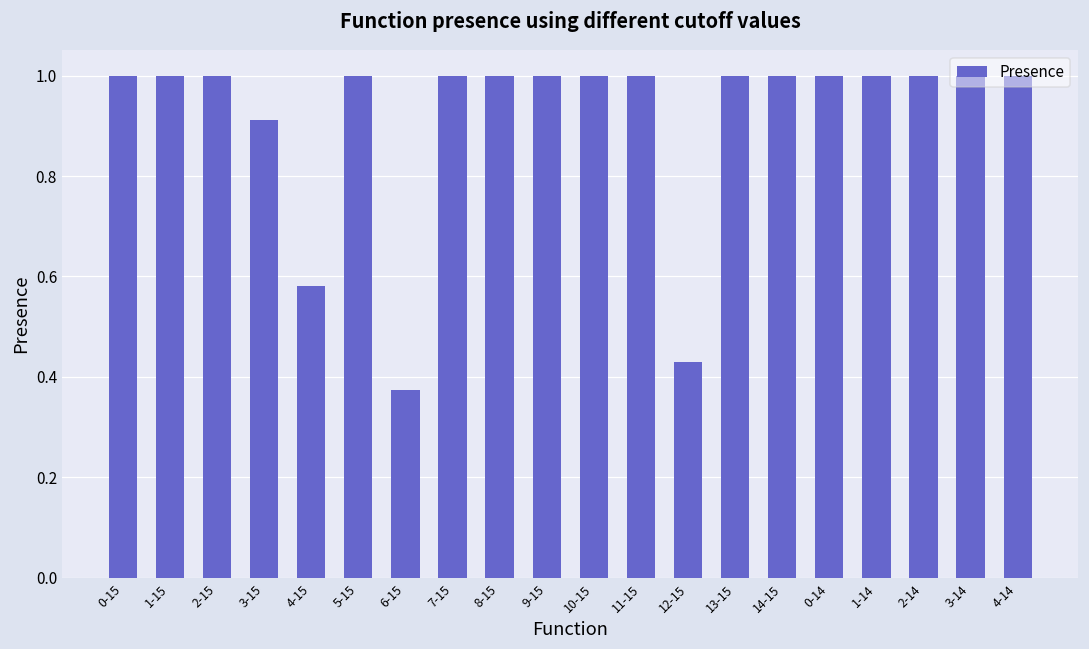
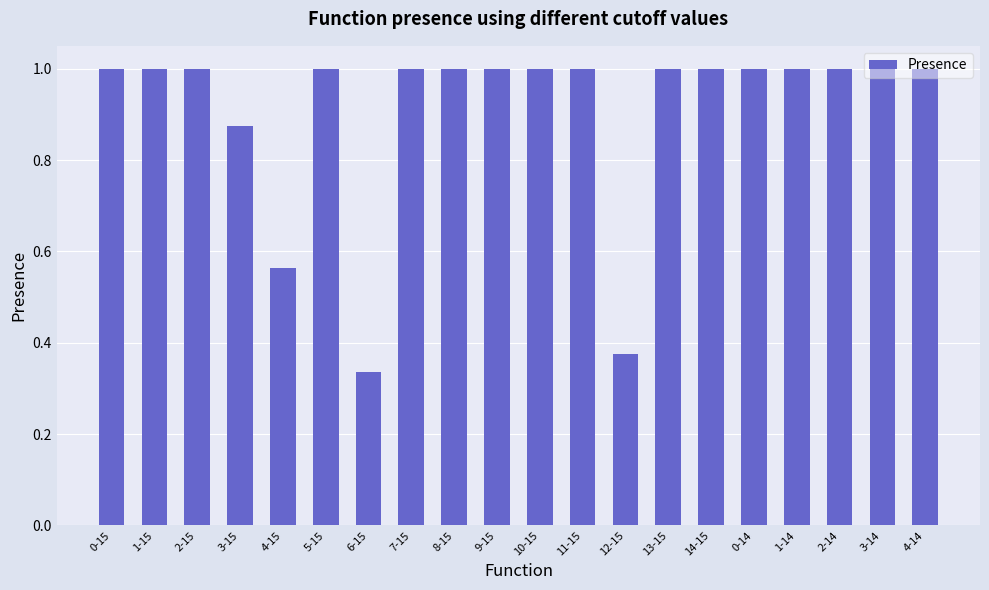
  {
    "0-15": 1.00,
    "1-15": 1.00,
    "2-15": 1.00,
-   "3-15": 0.91,
-   "4-15": 0.58,
+   "3-15": 0.88,
+   "4-15": 0.56,
    "5-15": 1.00,
-   "6-15": 0.38,
+   "6-15": 0.34,
    "7-15": 1.00,
    "8-15": 1.00,
    "9-15": 1.00,
    "10-15": 1.00,
    "11-15": 1.00,
-   "12-15": 0.43,
+   "12-15": 0.38,
    "13-15": 1.00,
    "14-15": 1.00,
    "0-14": 1.00,
    "1-14": 1.00,
    "2-14": 1.00
  }
